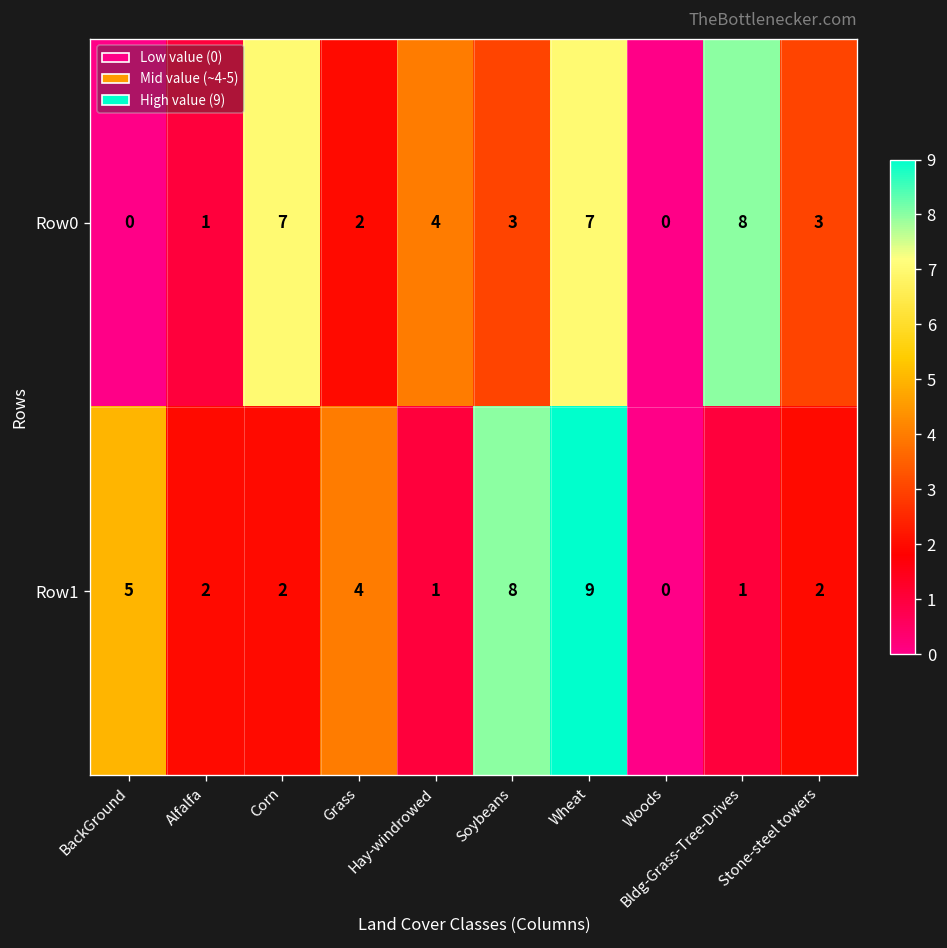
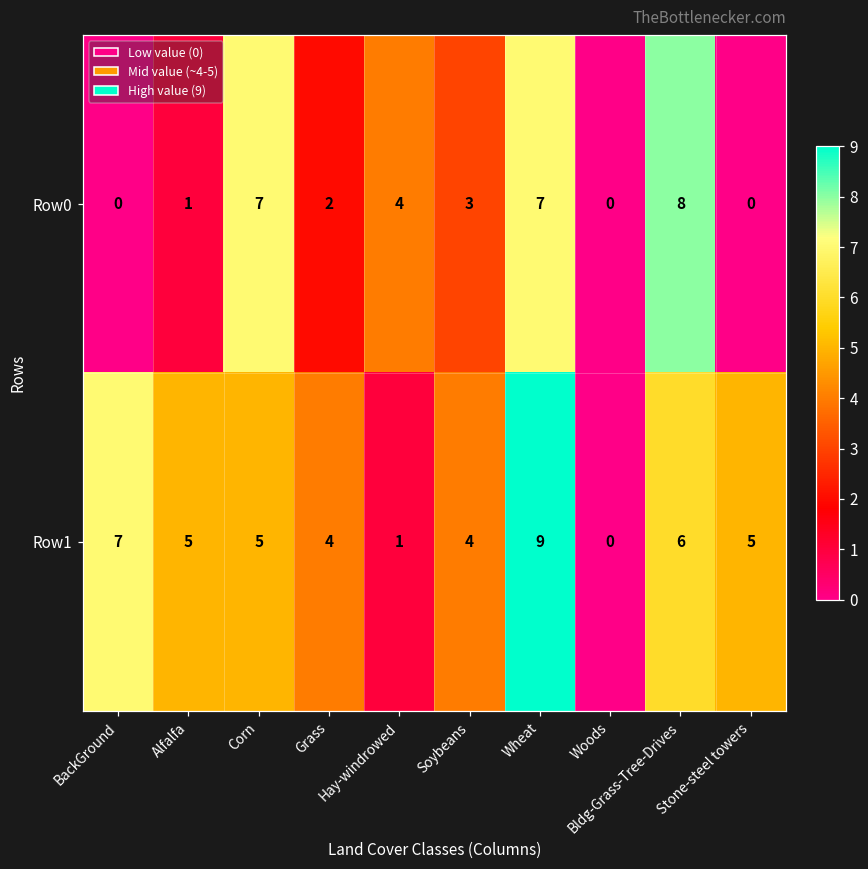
  {
    "Row0": {
      "BackGround": 0,
      "Alfalfa": 1,
      "Corn": 7,
      "Grass": 2,
      "Hay-windrowed": 4,
      "Soybeans": 3,
      "Wheat": 7,
      "Woods": 0,
      "Bldg-Grass-Tree-Drives": 8,
-     "Stone-steel towers": 3
+     "Stone-steel towers": 0
    },
    "Row1": {
-     "BackGround": 5,
-     "Alfalfa": 2,
-     "Corn": 2,
+     "BackGround": 7,
+     "Alfalfa": 5,
+     "Corn": 5,
      "Grass": 4,
      "Hay-windrowed": 1,
-     "Soybeans": 8,
+     "Soybeans": 4,
      "Wheat": 9,
      "Woods": 0,
-     "Bldg-Grass-Tree-Drives": 1,
-     "Stone-steel towers": 2
+     "Bldg-Grass-Tree-Drives": 6,
+     "Stone-steel towers": 5
    }
  }
